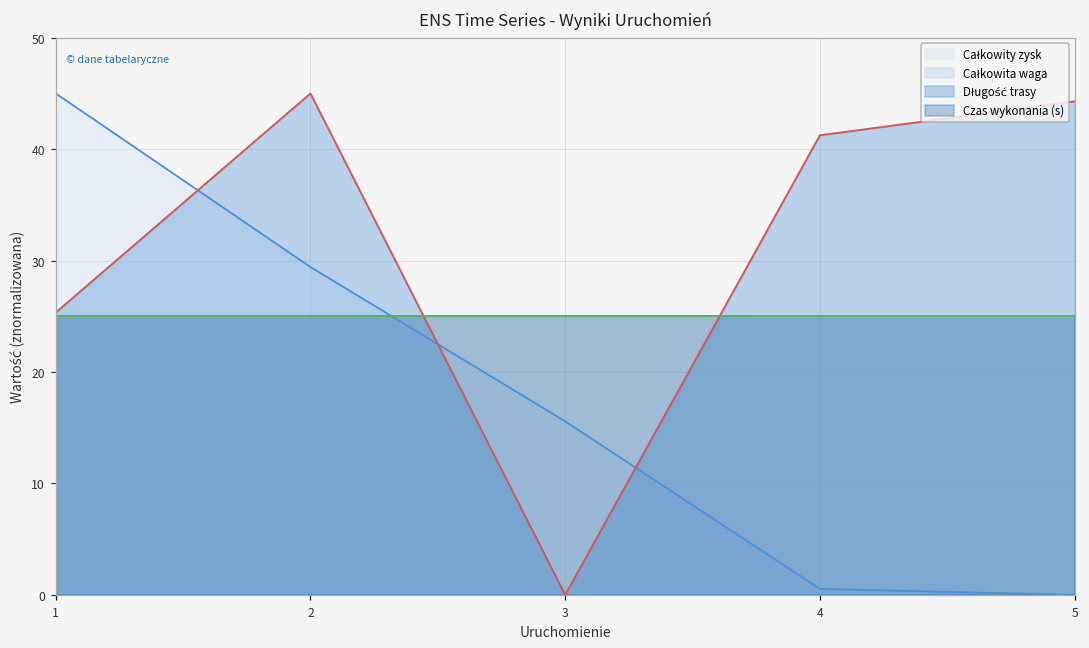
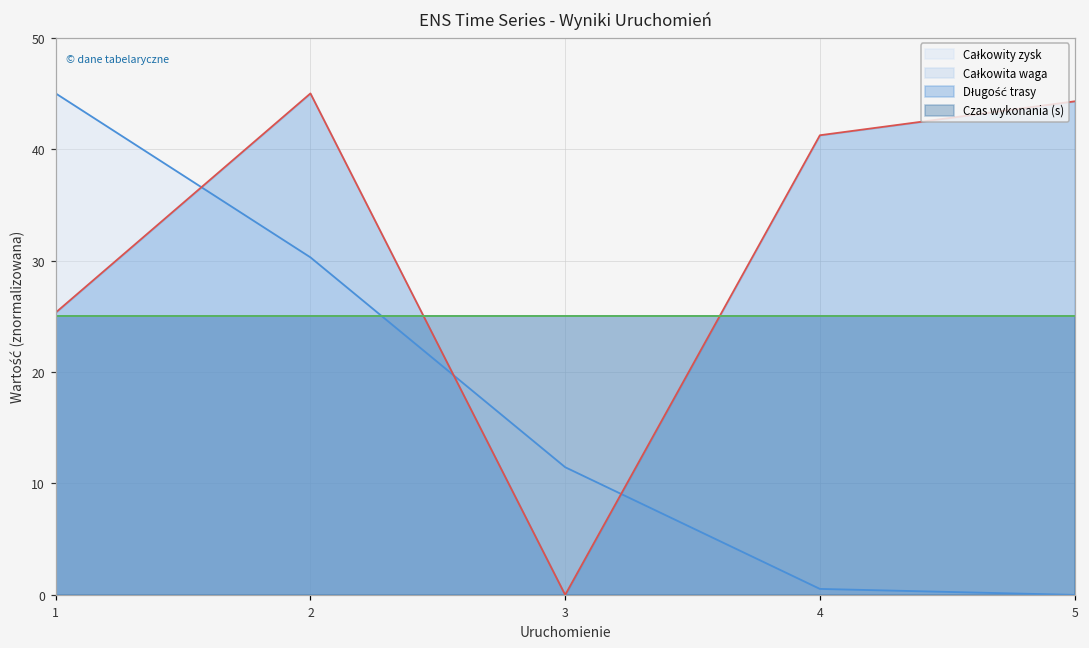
  {
    "Całkowity zysk": {
      "1": 45.0,
-     "2": 29.4,
-     "3": 15.6,
+     "2": 30.3,
+     "3": 11.5,
      "4": 0.5,
      "5": 0.0
    }
  }
